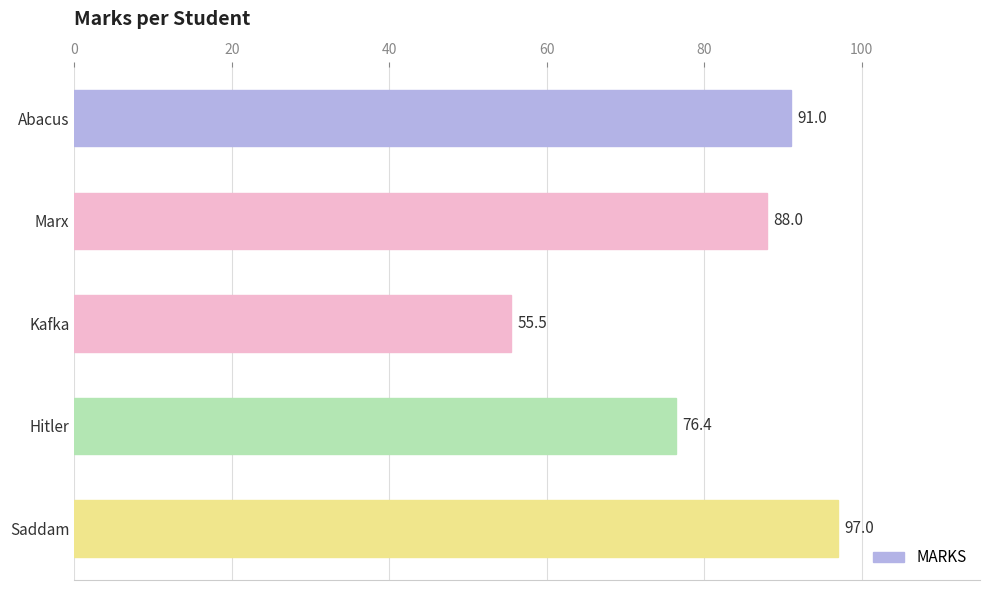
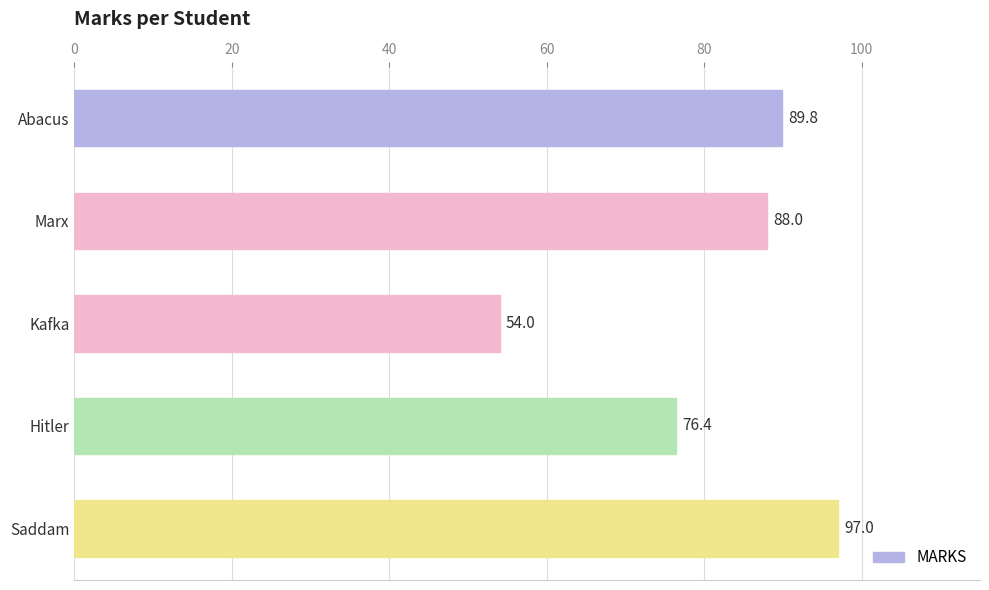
  {
-   "Abacus": 91.0,
+   "Abacus": 89.8,
    "Marx": 88.0,
-   "Kafka": 55.5,
+   "Kafka": 54.0,
    "Hitler": 76.4,
    "Saddam": 97.0
  }
